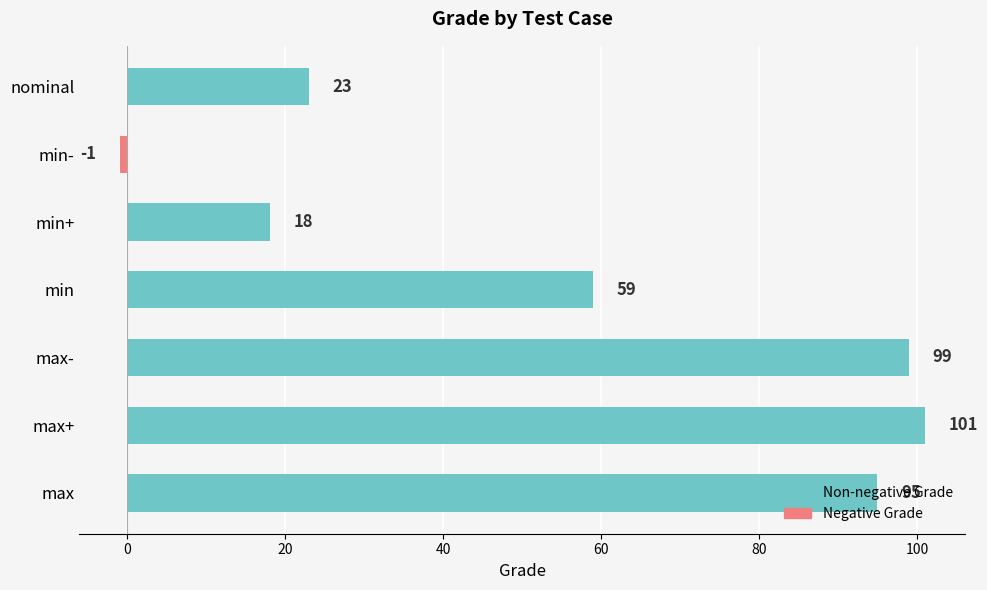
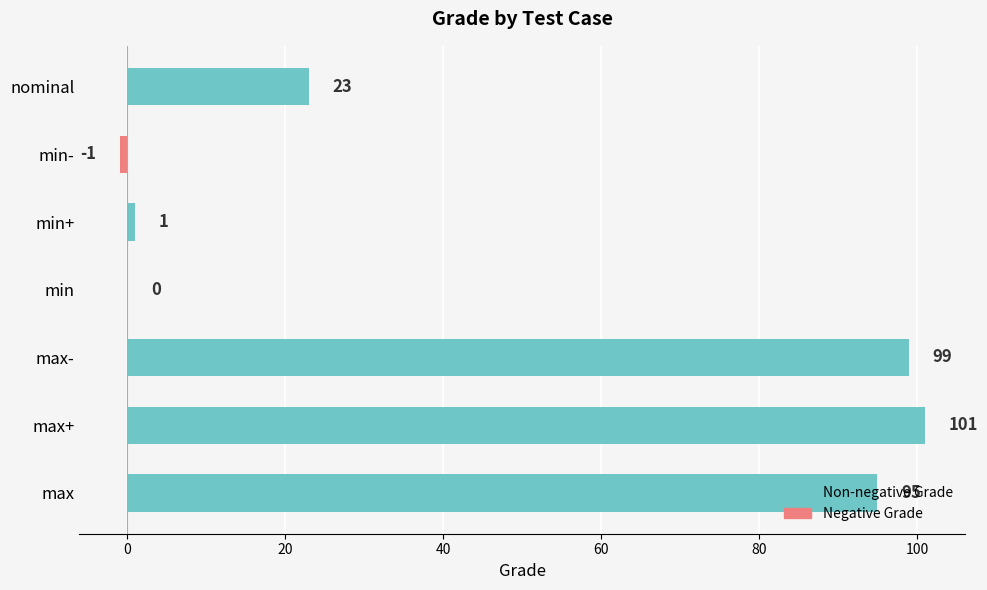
  {
    "nominal": 23,
    "min-": -1,
-   "min+": 18,
-   "min": 59,
+   "min+": 1,
+   "min": 0,
    "max-": 99,
    "max+": 101,
    "max": 95
  }
